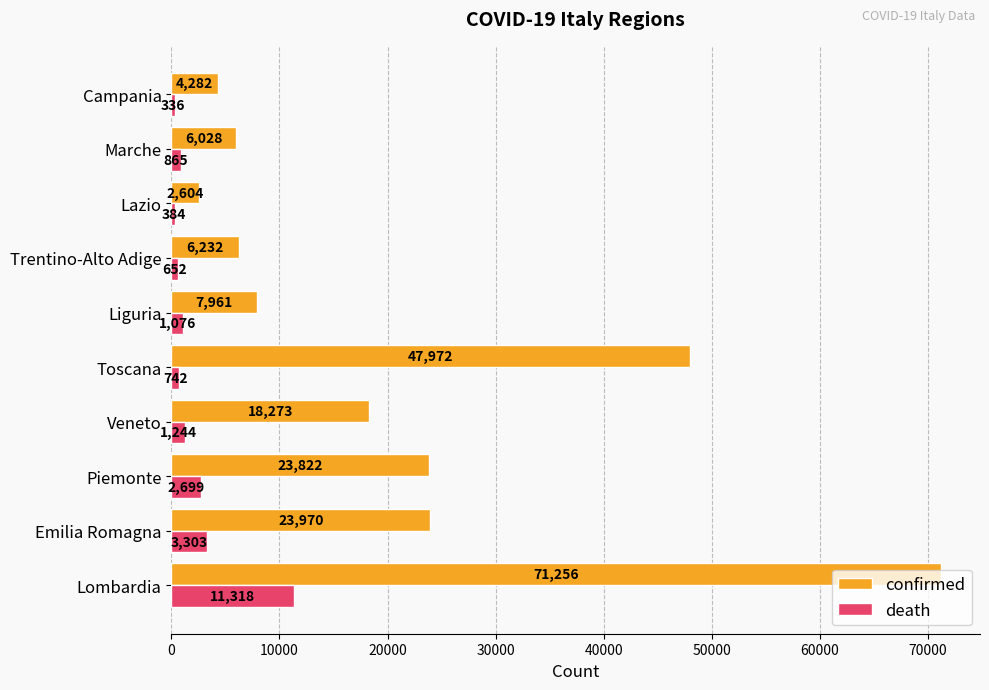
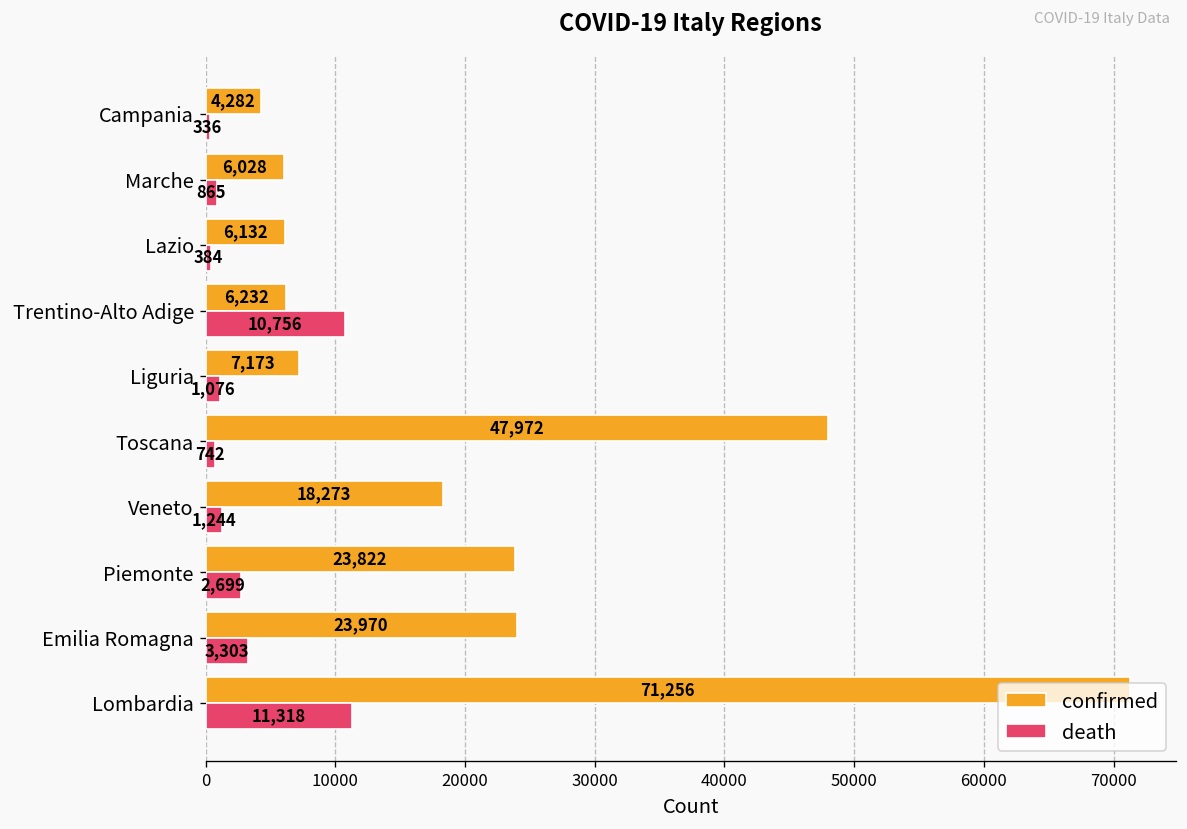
  {
    "confirmed": {
      "Campania": "4,282",
      "Marche": "6,028",
-     "Lazio": "2,604",
+     "Lazio": "6,132",
      "Trentino-Alto Adige": "6,232",
-     "Liguria": "7,961",
+     "Liguria": "7,173",
      "Toscana": "47,972",
      "Veneto": "18,273",
      "Piemonte": "23,822",
      "Emilia Romagna": "23,970"
    },
    "death": {
      "Campania": "336",
      "Marche": "865",
      "Lazio": "384",
-     "Trentino-Alto Adige": "652",
+     "Trentino-Alto Adige": "10,756",
      "Liguria": "1,076",
      "Toscana": "742",
      "Veneto": "1,244",
      "Piemonte": "2,699",
      "Emilia Romagna": "3,303",
      "Lombardia": "11,318"
    }
  }
